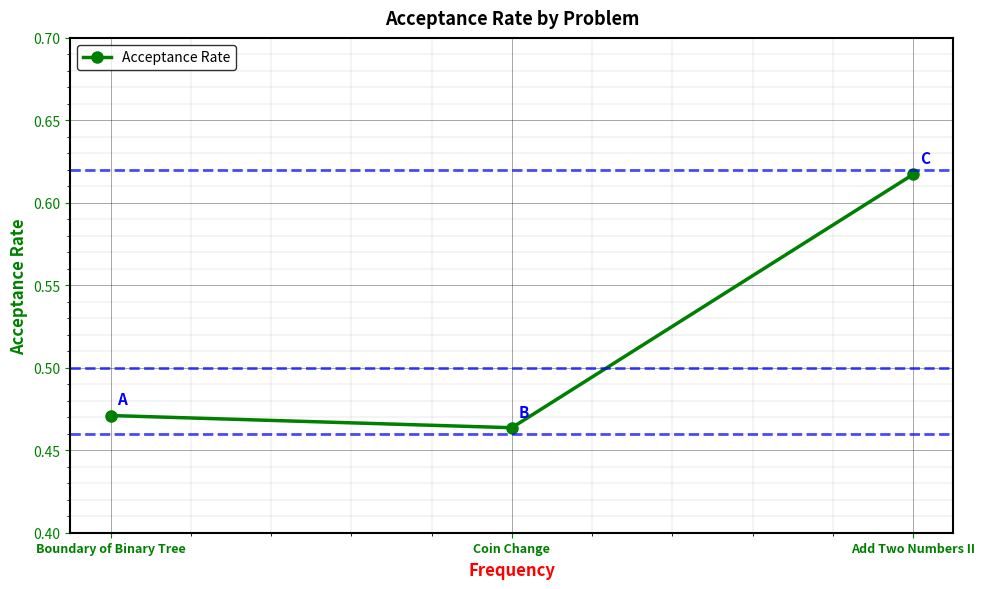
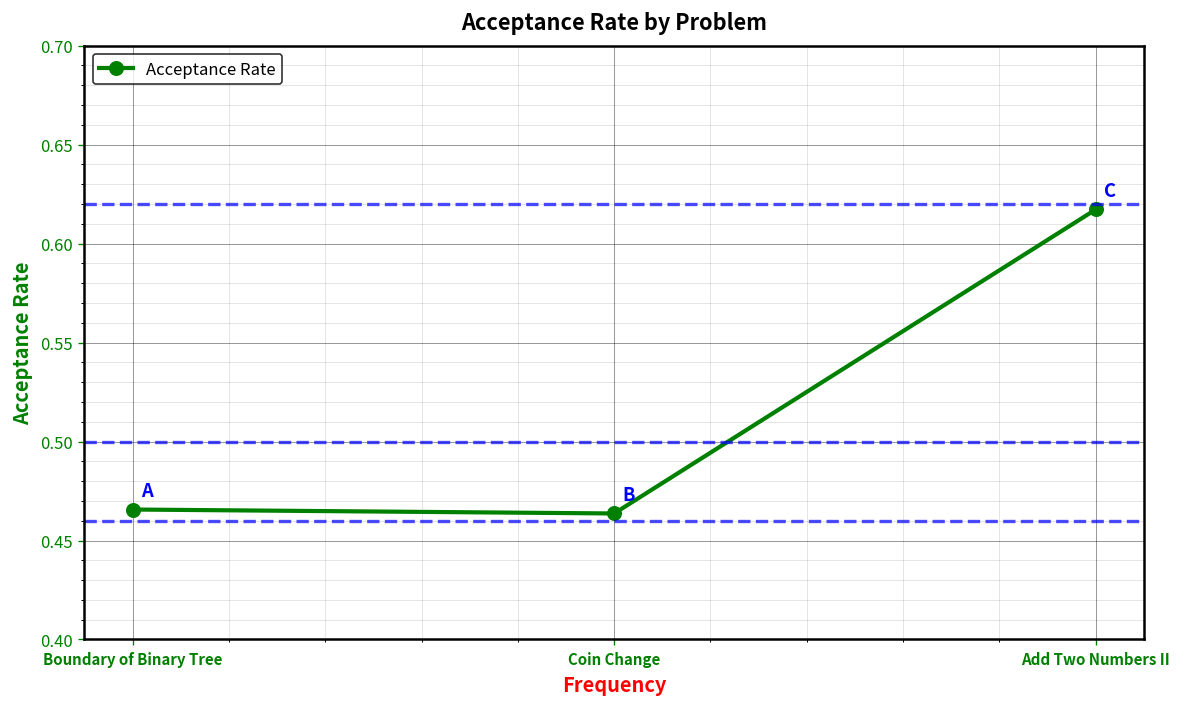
  {
-   "Boundary of Binary Tree": 0.471,
+   "Boundary of Binary Tree": 0.466,
    "Coin Change": 0.464,
    "Add Two Numbers II": 0.617
  }
